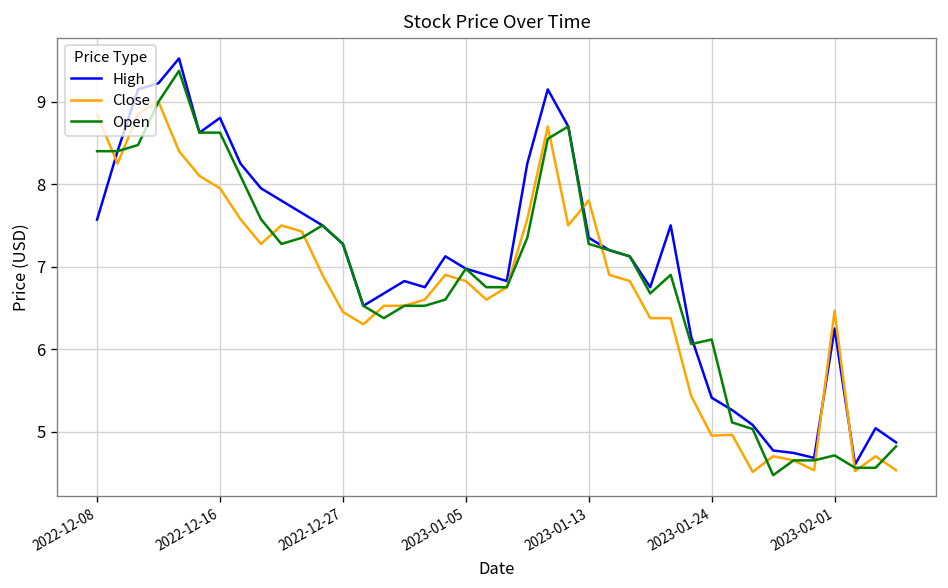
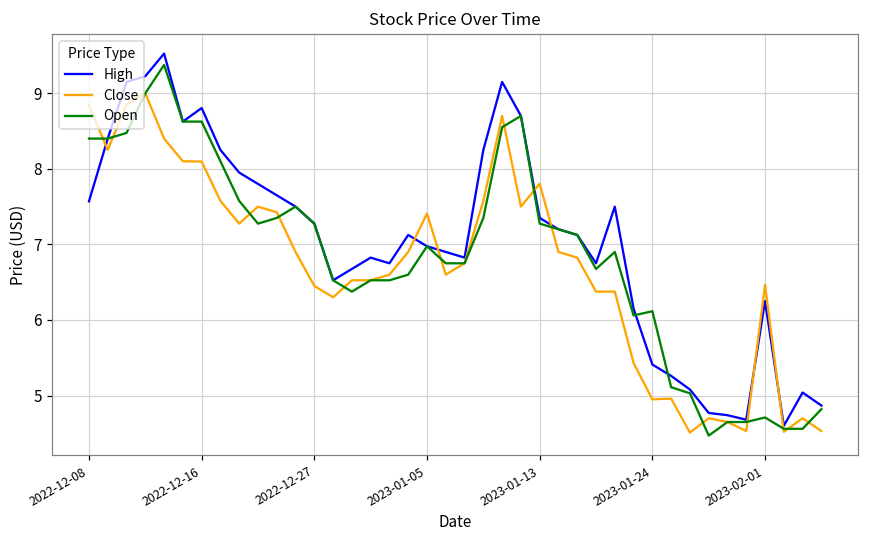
  {
    "High": {
      "2022-12-08": 7.6,
      "2022-12-16": 8.8,
      "2023-01-13": 7.3,
      "2023-01-24": 5.4,
      "2023-02-01": 6.2
    },
    "Close": {
-     "2022-12-16": 7.9,
+     "2022-12-16": 8.1,
      "2022-12-27": 6.4,
-     "2023-01-05": 6.8,
+     "2023-01-05": 7.4,
      "2023-01-13": 7.8,
      "2023-01-24": 4.9,
      "2023-02-01": 6.5
    },
    "Open": {
      "2022-12-08": 8.4,
      "2022-12-16": 8.6,
      "2023-01-13": 7.3,
      "2023-01-24": 6.1,
      "2023-02-01": 4.7
    }
  }
